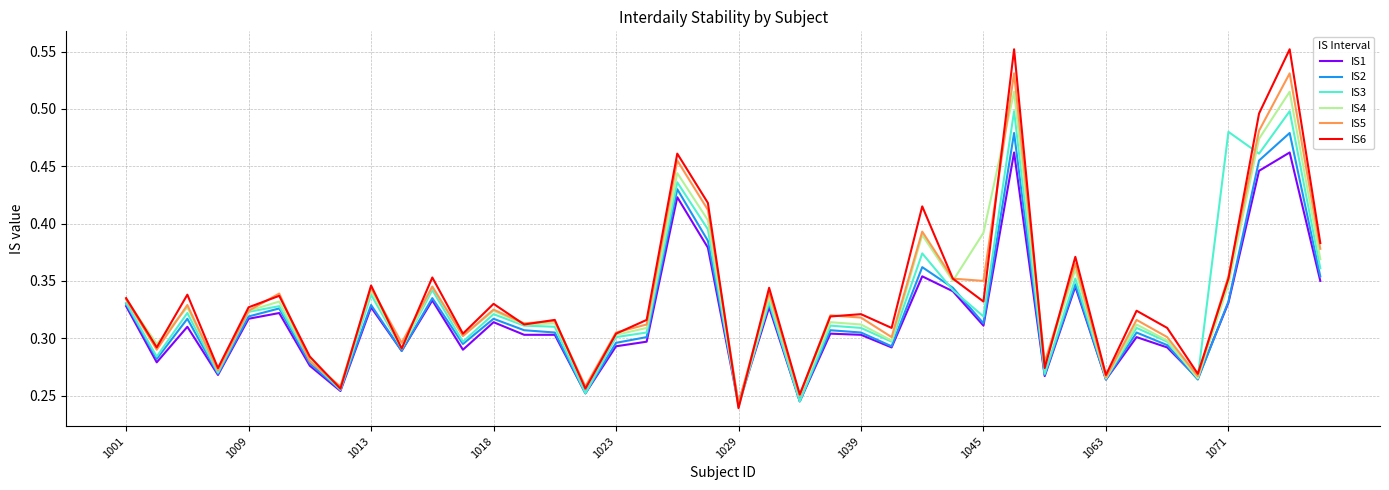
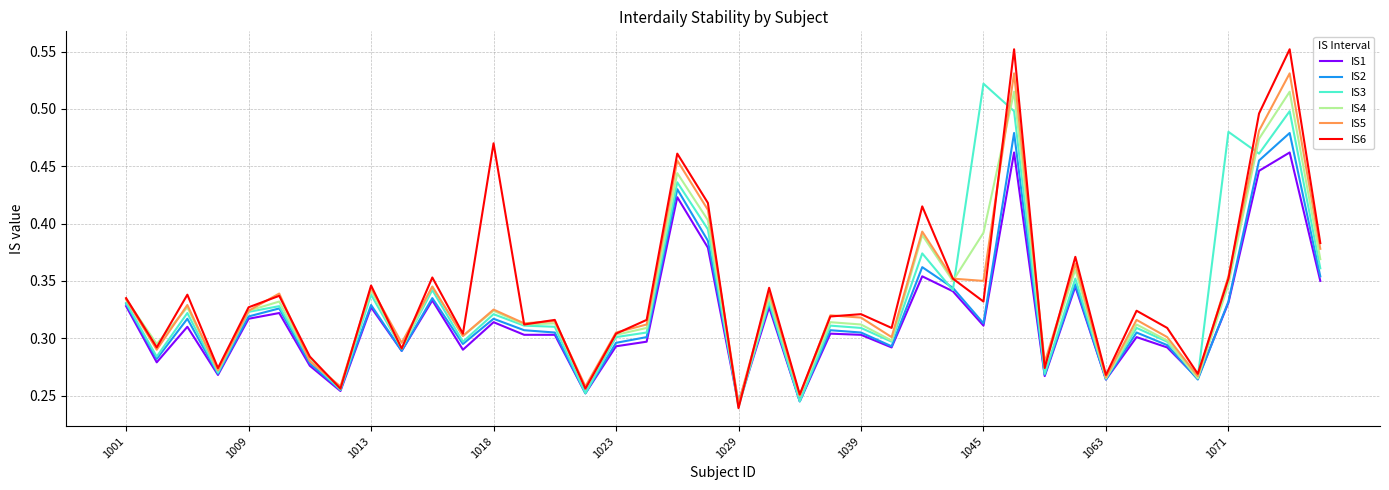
  {
    "IS1": {
      "1018": 0.314,
      "1023": 0.293
    },
    "IS2": {
      "1018": 0.317,
      "1023": 0.296
    },
    "IS3": {
      "1013": 0.338,
      "1018": 0.321,
      "1039": 0.309,
-     "1045": 0.319,
+     "1045": 0.522,
      "1071": 0.480
    },
    "IS4": {
      "1039": 0.312,
      "1045": 0.392,
      "1071": 0.347
    },
    "IS5": {
      "1039": 0.318,
      "1045": 0.350
    },
    "IS6": {
      "1009": 0.327,
-     "1018": 0.33,
+     "1018": 0.47,
      "1039": 0.32,
      "1045": 0.33
    }
  }
